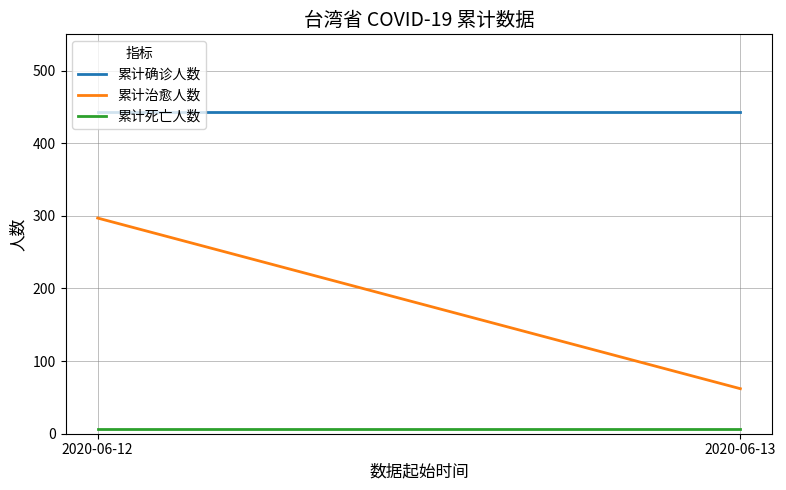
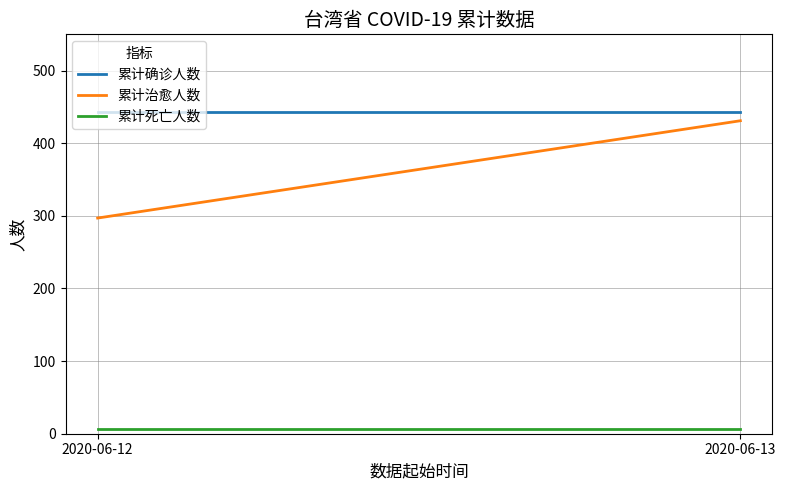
  {
    "累计确诊人数": {
      "2020-06-13": 440
    },
    "累计治愈人数": {
      "2020-06-12": 300,
-     "2020-06-13": 60
+     "2020-06-13": 430
    },
    "累计死亡人数": {
      "2020-06-12": 10,
      "2020-06-13": 10
    }
  }
